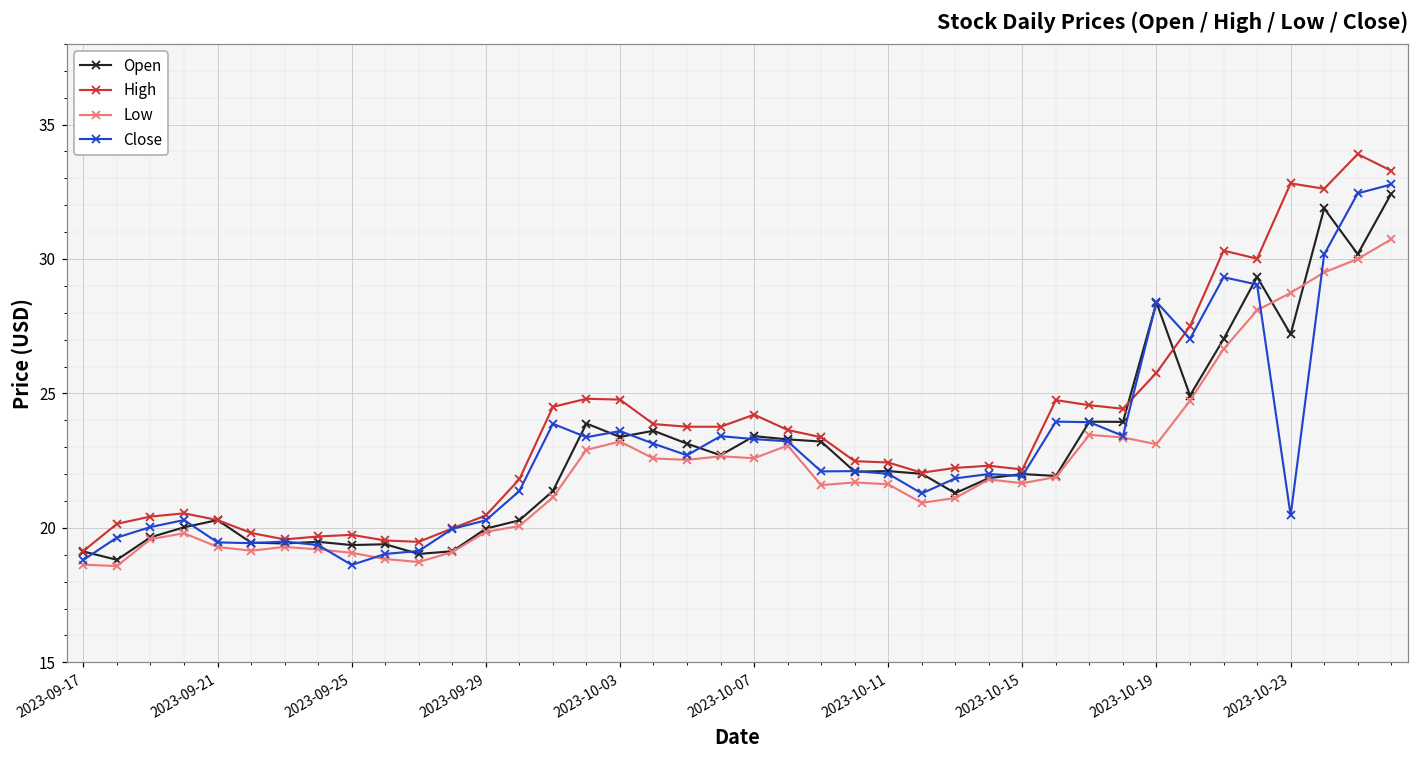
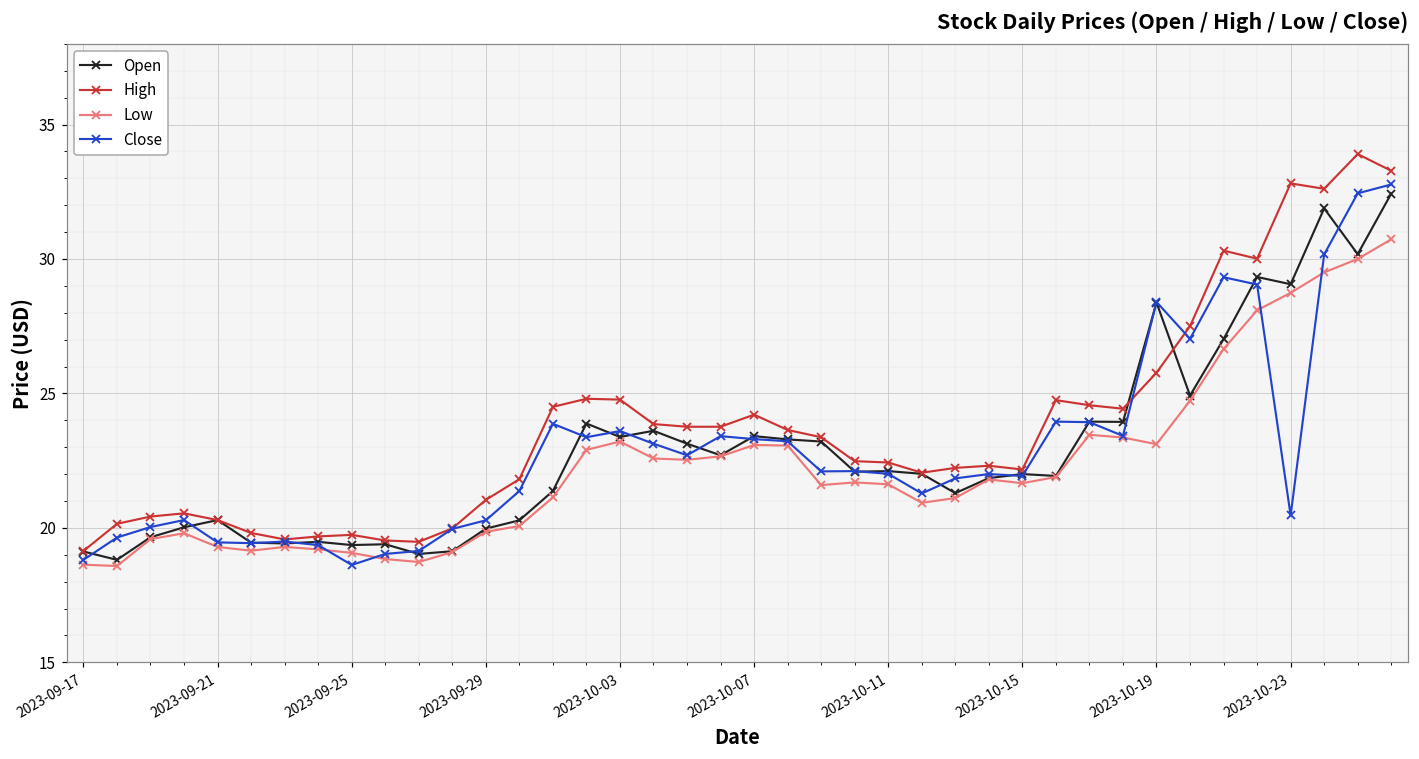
  {
    "Open": {
      "2023-09-25": 19.4,
      "2023-09-29": 20.0,
      "2023-10-03": 23.4,
      "2023-10-07": 23.4,
-     "2023-10-23": 27.2
+     "2023-10-23": 29.1
    },
    "High": {
      "2023-09-25": 19.7,
-     "2023-09-29": 20.5,
+     "2023-09-29": 21.0,
      "2023-10-03": 24.8,
      "2023-10-07": 24.2,
      "2023-10-11": 22.4,
      "2023-10-15": 22.2,
      "2023-10-19": 25.8,
      "2023-10-23": 32.8
    },
    "Low": {
      "2023-09-17": 18.6,
      "2023-09-21": 19.3,
      "2023-09-25": 19.1,
      "2023-09-29": 19.9,
      "2023-10-03": 23.2,
-     "2023-10-07": 22.6,
+     "2023-10-07": 23.1,
      "2023-10-11": 21.6,
      "2023-10-15": 21.7,
      "2023-10-19": 23.1,
      "2023-10-23": 28.7
    },
    "Close": {
      "2023-09-17": 18.8,
      "2023-09-21": 19.5,
      "2023-09-25": 18.6,
      "2023-09-29": 20.3,
      "2023-10-03": 23.6,
      "2023-10-07": 23.3,
      "2023-10-23": 20.5
    }
  }
